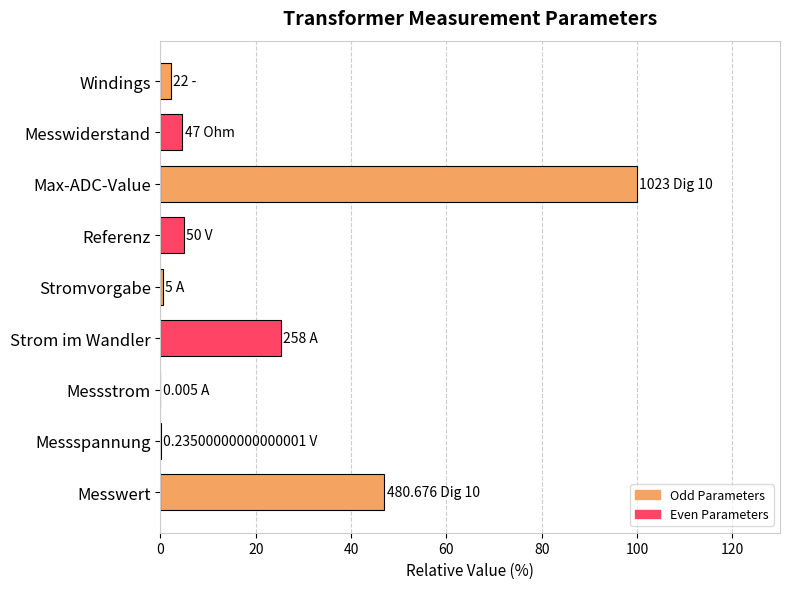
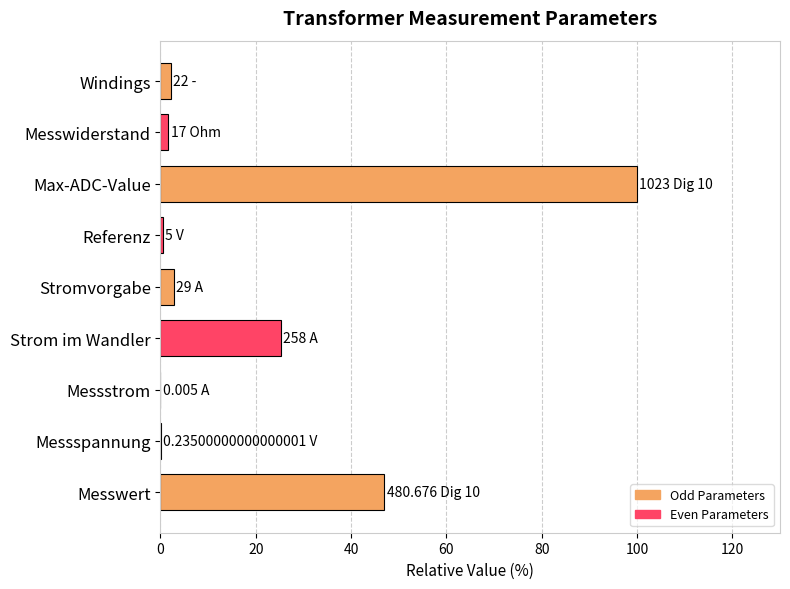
  {
-   "Messwiderstand": 47,
-   "Referenz": 50,
-   "Stromvorgabe": 5
+   "Messwiderstand": 17,
+   "Referenz": 5,
+   "Stromvorgabe": 29
  }
